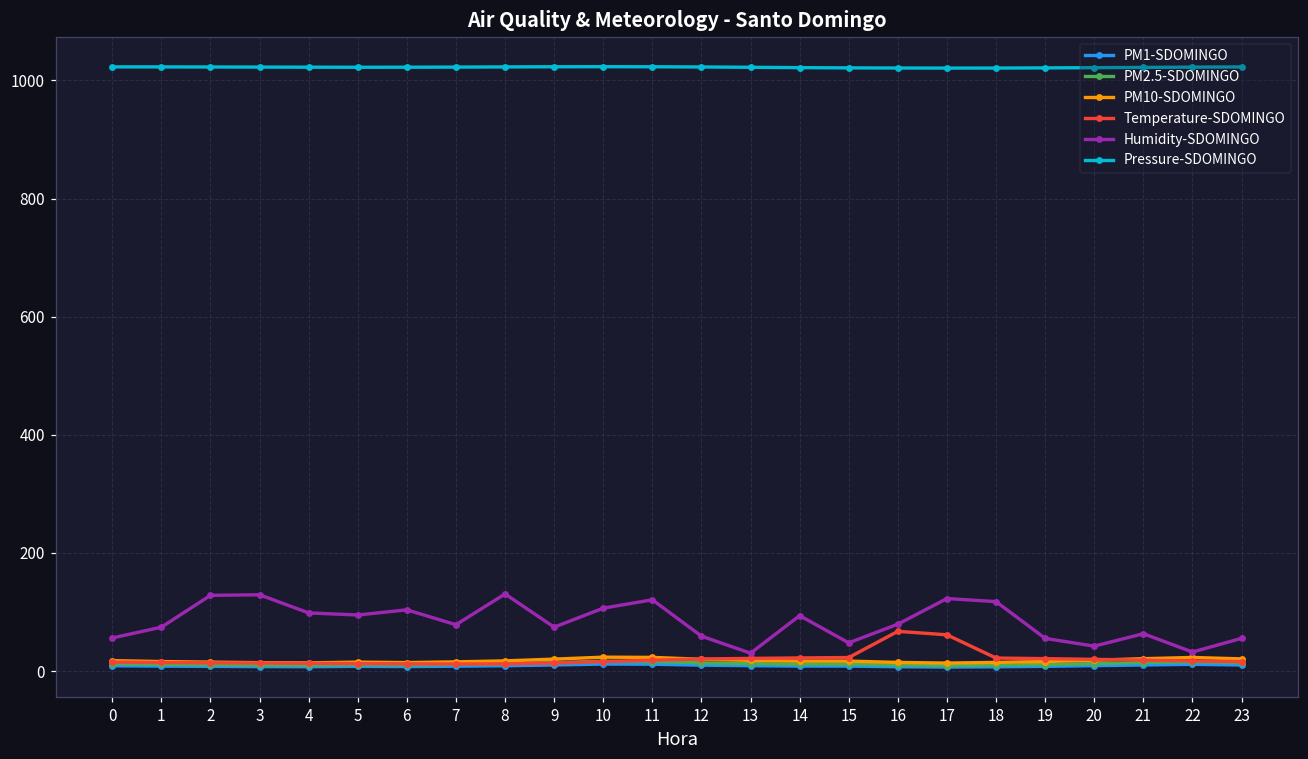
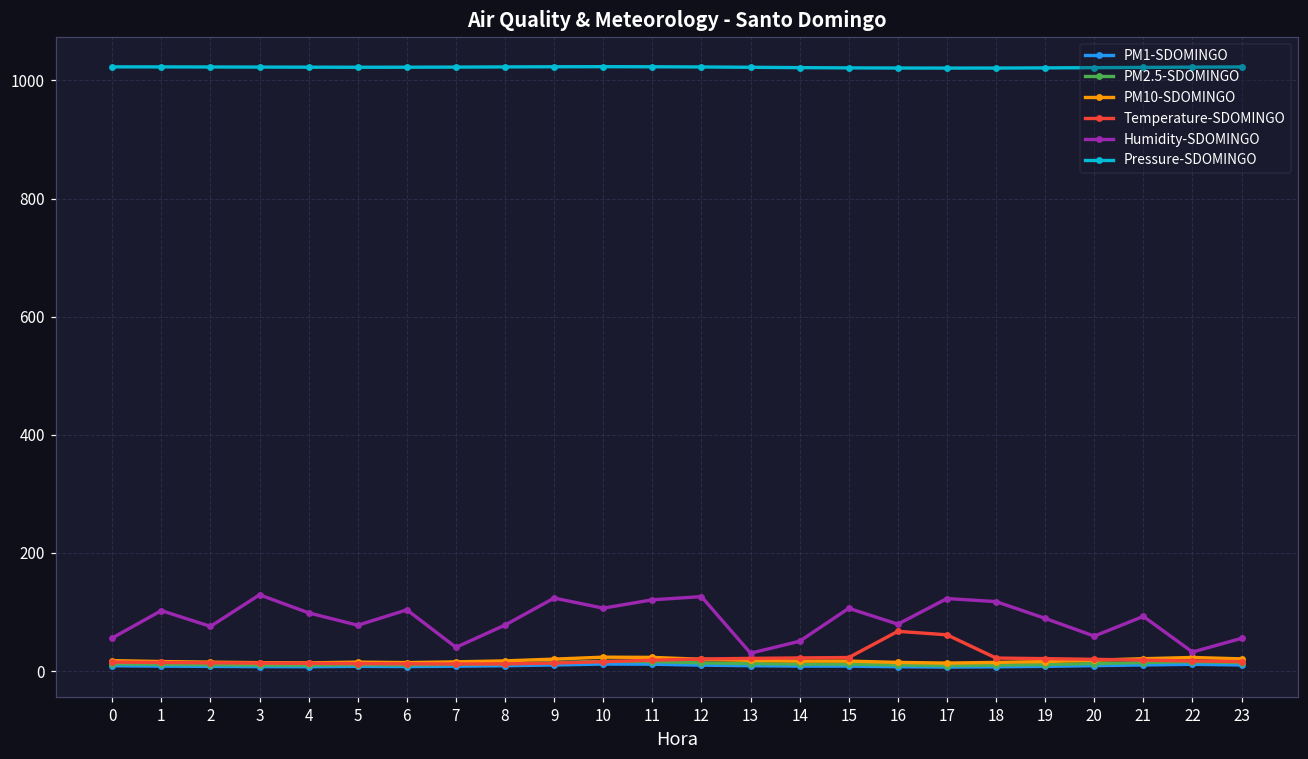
  {
    "PM10-SDOMINGO": {
      "8": 20,
      "9": 20,
      "10": 20,
      "11": 20,
      "14": 20,
      "15": 20,
      "19": 20,
      "22": 20
    },
    "Temperature-SDOMINGO": {
      "14": 20,
      "15": 20,
      "16": 70,
      "17": 60,
      "18": 20,
      "19": 20
    },
    "Humidity-SDOMINGO": {
      "0": 60,
-     "1": 70,
-     "2": 130,
+     "1": 100,
+     "2": 80,
      "3": 130,
      "4": 100,
-     "5": 90,
+     "5": 80,
      "6": 100,
-     "7": 80,
-     "8": 130,
-     "9": 70,
+     "7": 40,
+     "8": 80,
+     "9": 120,
      "10": 110,
      "11": 120,
-     "12": 60,
+     "12": 130,
      "13": 30,
-     "14": 90,
-     "15": 50,
+     "14": 50,
+     "15": 110,
      "16": 80,
      "17": 120,
      "18": 120,
-     "19": 60,
-     "20": 40,
-     "21": 60,
+     "19": 90,
+     "20": 60,
+     "21": 90,
      "22": 30,
      "23": 60
    }
  }
